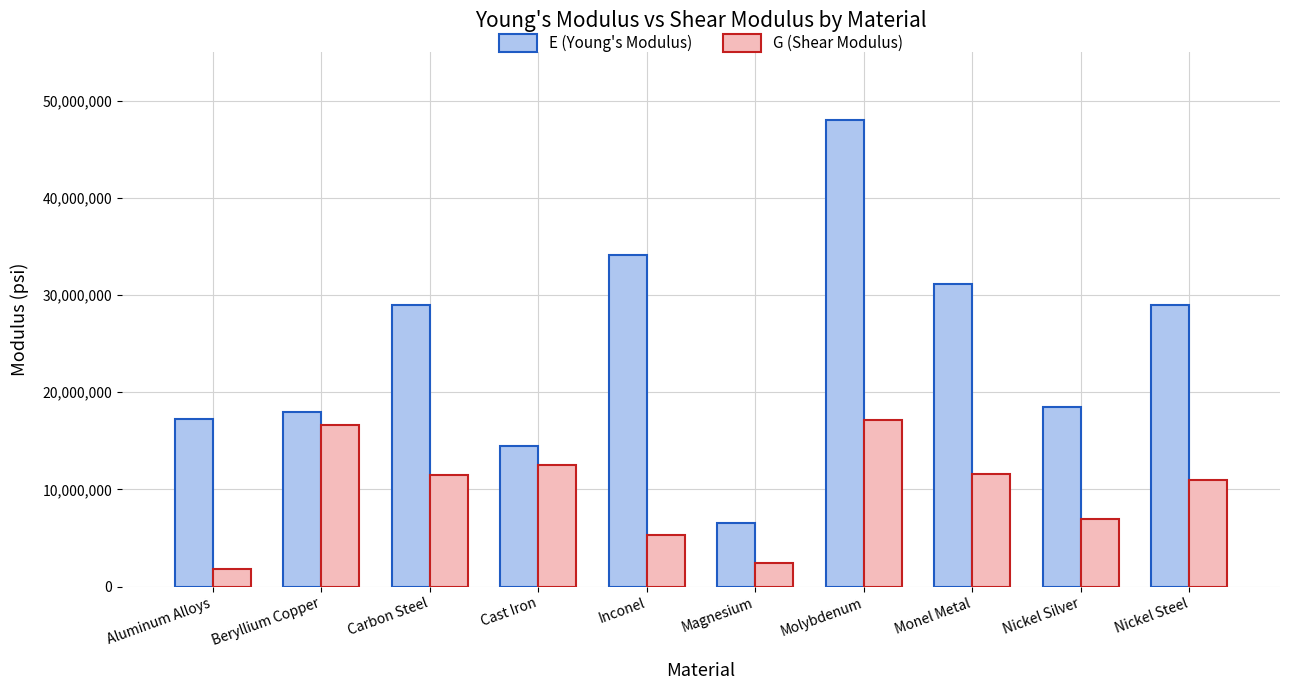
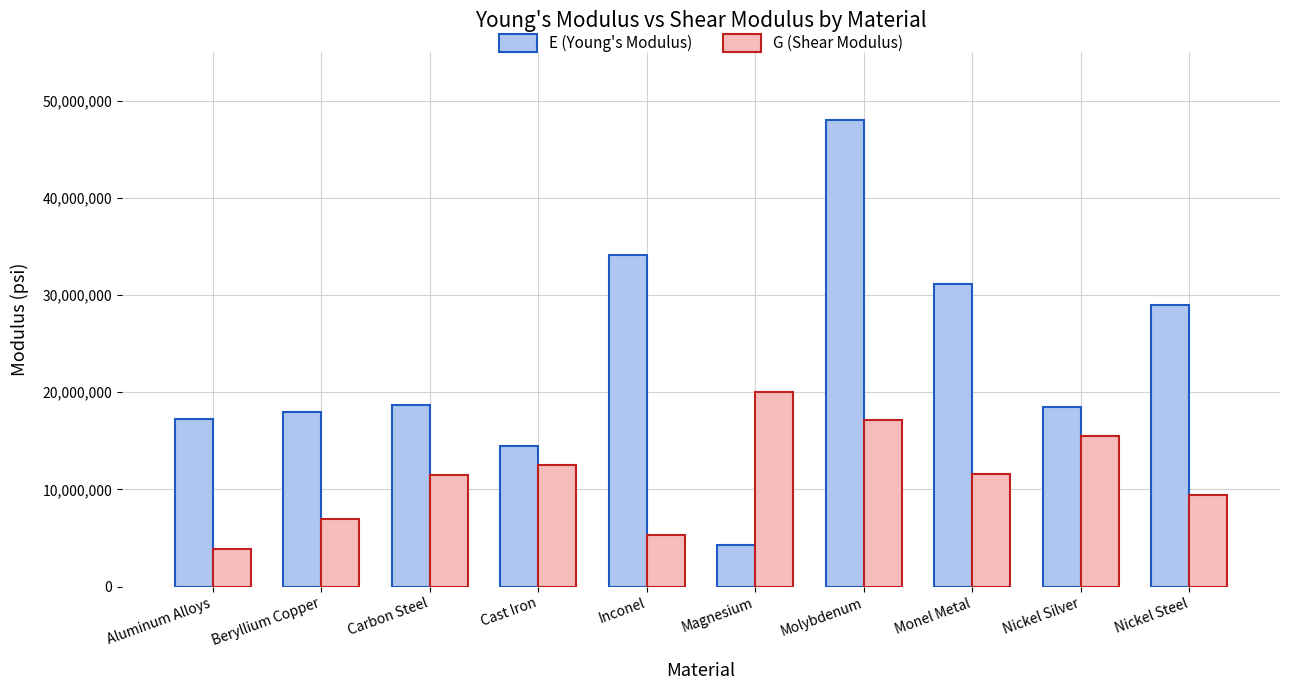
  {
    "E (Young's Modulus)": {
      "Aluminum Alloys": "17,000,000",
      "Beryllium Copper": "18,000,000",
-     "Carbon Steel": "29,000,000",
+     "Carbon Steel": "19,000,000",
      "Cast Iron": "15,000,000",
      "Inconel": "34,000,000",
-     "Magnesium": "7,000,000",
+     "Magnesium": "4,000,000",
      "Molybdenum": "48,000,000",
      "Monel Metal": "31,000,000",
      "Nickel Silver": "19,000,000",
      "Nickel Steel": "29,000,000"
    },
    "G (Shear Modulus)": {
-     "Aluminum Alloys": "2,000,000",
-     "Beryllium Copper": "17,000,000",
+     "Aluminum Alloys": "4,000,000",
+     "Beryllium Copper": "7,000,000",
      "Carbon Steel": "12,000,000",
      "Cast Iron": "13,000,000",
      "Inconel": "5,000,000",
-     "Magnesium": "2,000,000",
+     "Magnesium": "20,000,000",
      "Molybdenum": "17,000,000",
      "Monel Metal": "12,000,000",
-     "Nickel Silver": "7,000,000",
-     "Nickel Steel": "11,000,000"
+     "Nickel Silver": "16,000,000",
+     "Nickel Steel": "9,000,000"
    }
  }
